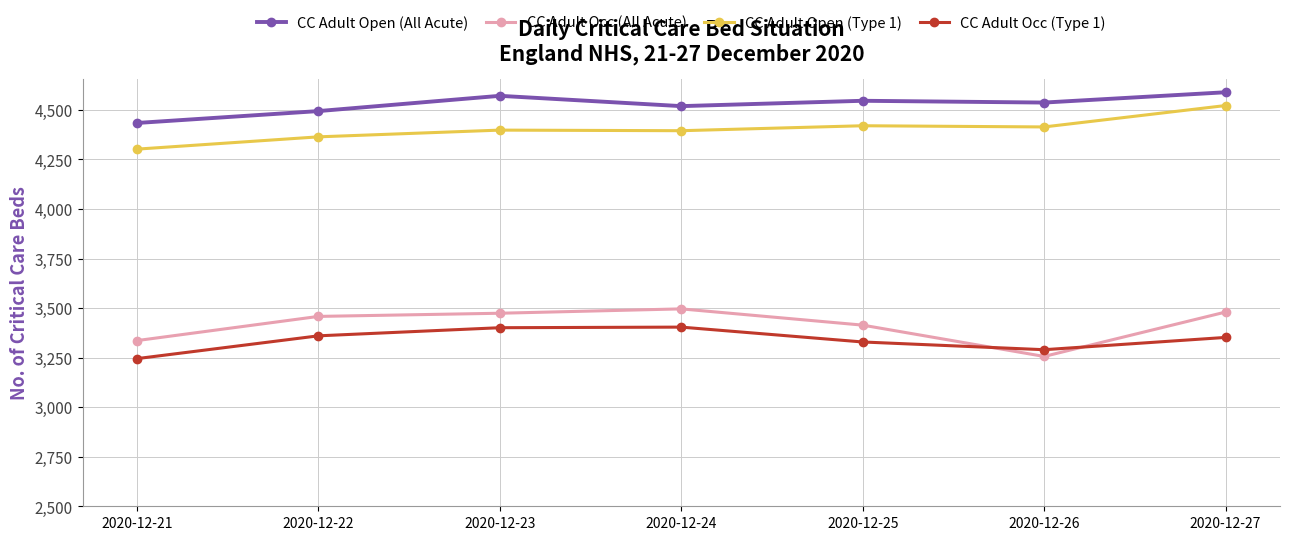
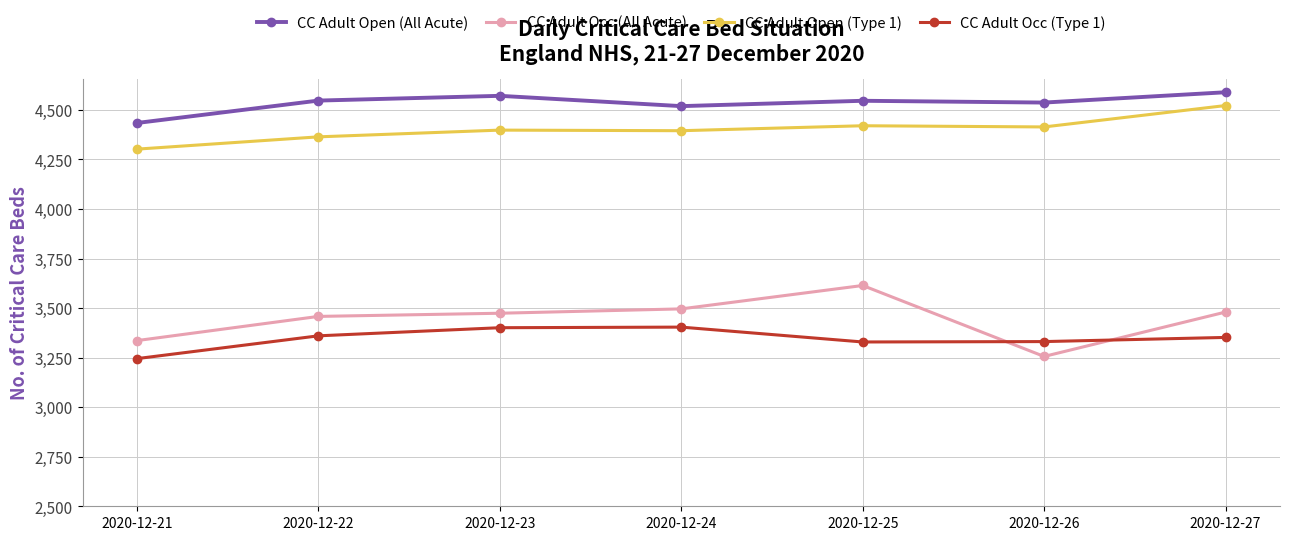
  {
    "CC Adult Open (All Acute)": {
      "2020-12-21": "4,430",
-     "2020-12-22": "4,490",
+     "2020-12-22": "4,550",
      "2020-12-23": "4,570",
      "2020-12-24": "4,520",
      "2020-12-25": "4,550",
      "2020-12-26": "4,540",
      "2020-12-27": "4,590"
    },
    "CC Adult Occ (All Acute)": {
      "2020-12-21": "3,340",
      "2020-12-22": "3,460",
      "2020-12-23": "3,470",
      "2020-12-24": "3,500",
-     "2020-12-25": "3,410",
+     "2020-12-25": "3,610",
      "2020-12-26": "3,260",
      "2020-12-27": "3,480"
    },
    "CC Adult Open (Type 1)": {
      "2020-12-21": "4,300",
      "2020-12-22": "4,360",
      "2020-12-23": "4,400",
      "2020-12-24": "4,400",
      "2020-12-25": "4,420",
      "2020-12-26": "4,410",
      "2020-12-27": "4,520"
    },
    "CC Adult Occ (Type 1)": {
      "2020-12-21": "3,250",
      "2020-12-22": "3,360",
      "2020-12-23": "3,400",
      "2020-12-24": "3,400",
      "2020-12-25": "3,330",
-     "2020-12-26": "3,290",
+     "2020-12-26": "3,330",
      "2020-12-27": "3,350"
    }
  }
